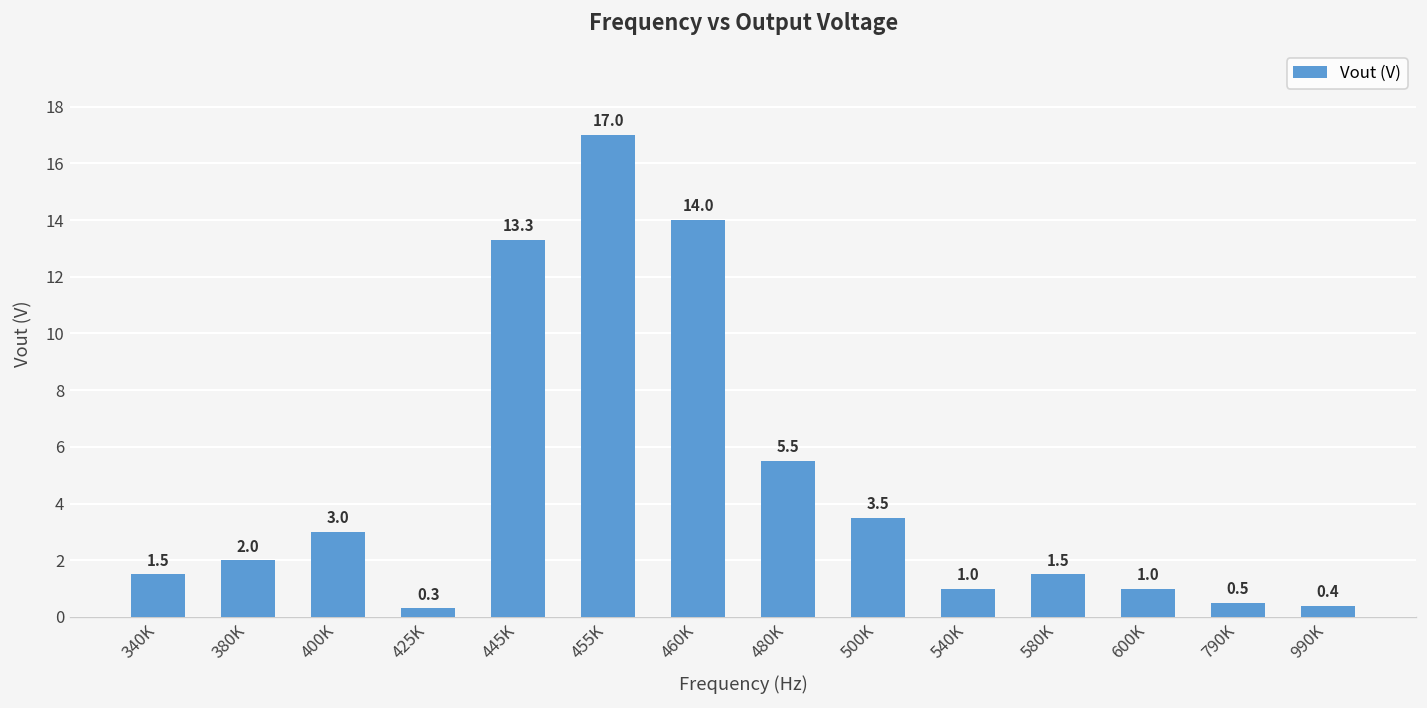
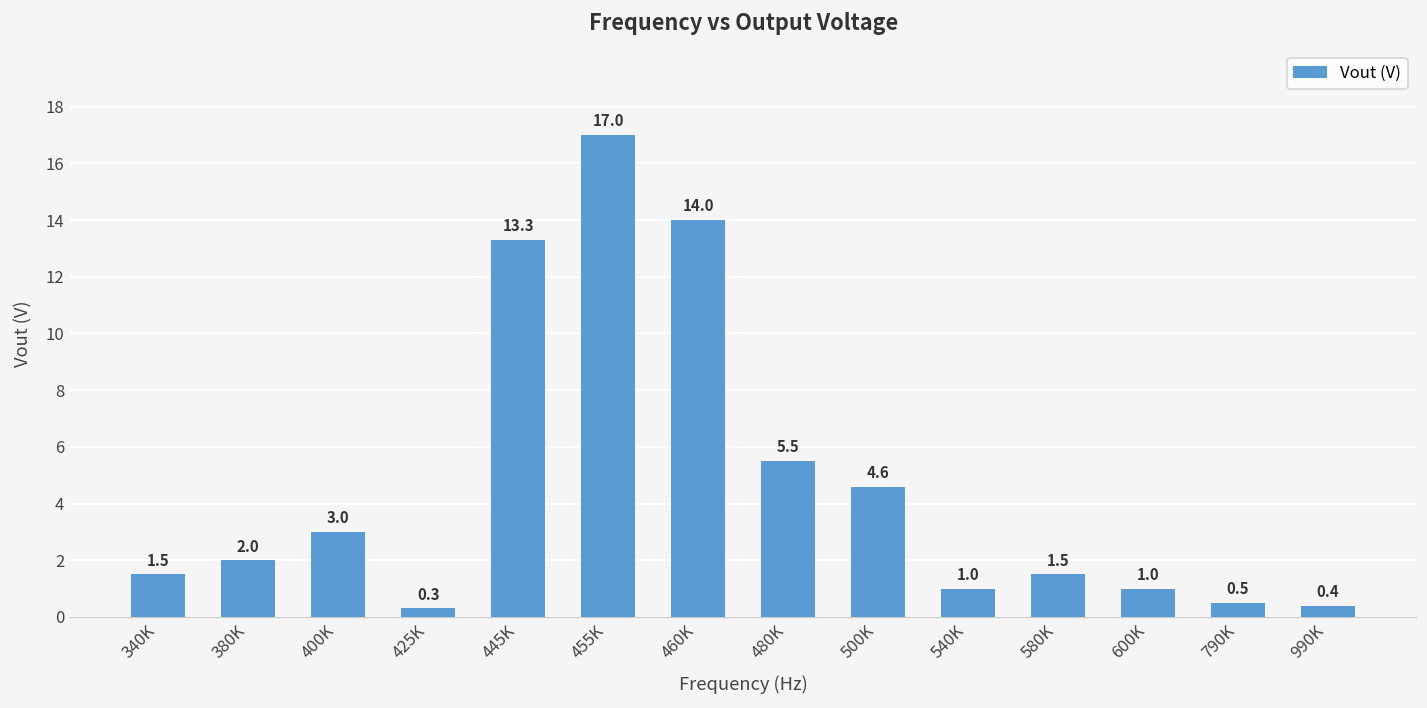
  {
    "340K": 1.5,
    "380K": 2.0,
    "400K": 3.0,
    "425K": 0.3,
    "445K": 13.3,
    "455K": 17.0,
    "460K": 14.0,
    "480K": 5.5,
-   "500K": 3.5,
+   "500K": 4.6,
    "540K": 1.0,
    "580K": 1.5,
    "600K": 1.0,
    "790K": 0.5,
    "990K": 0.4
  }
